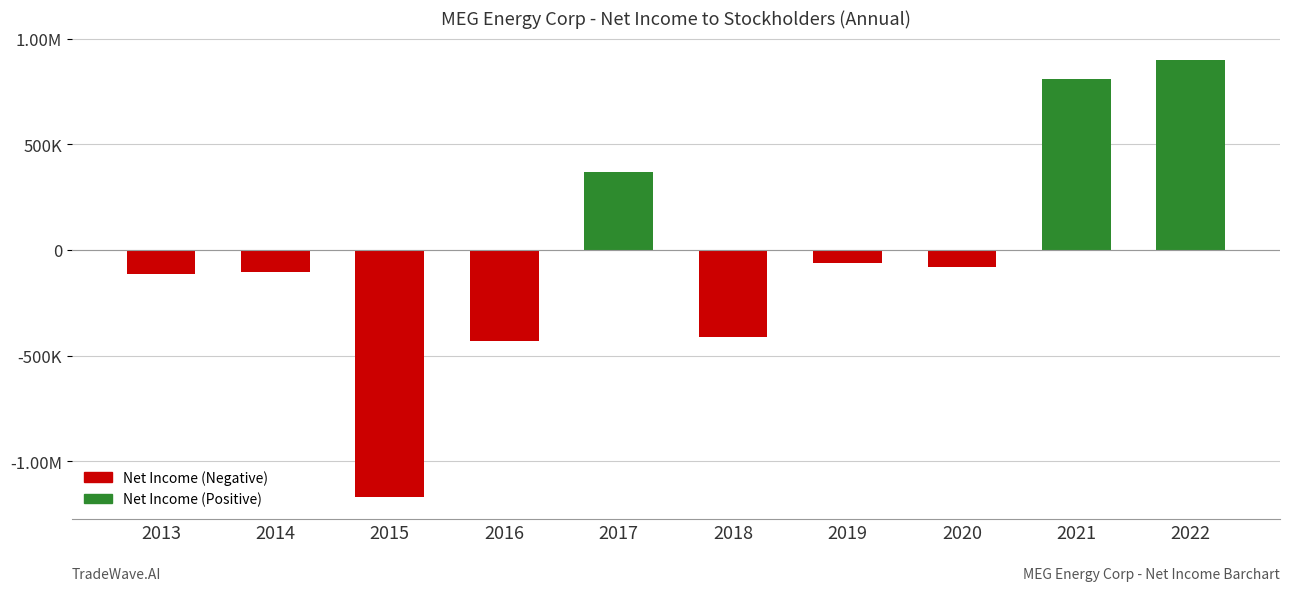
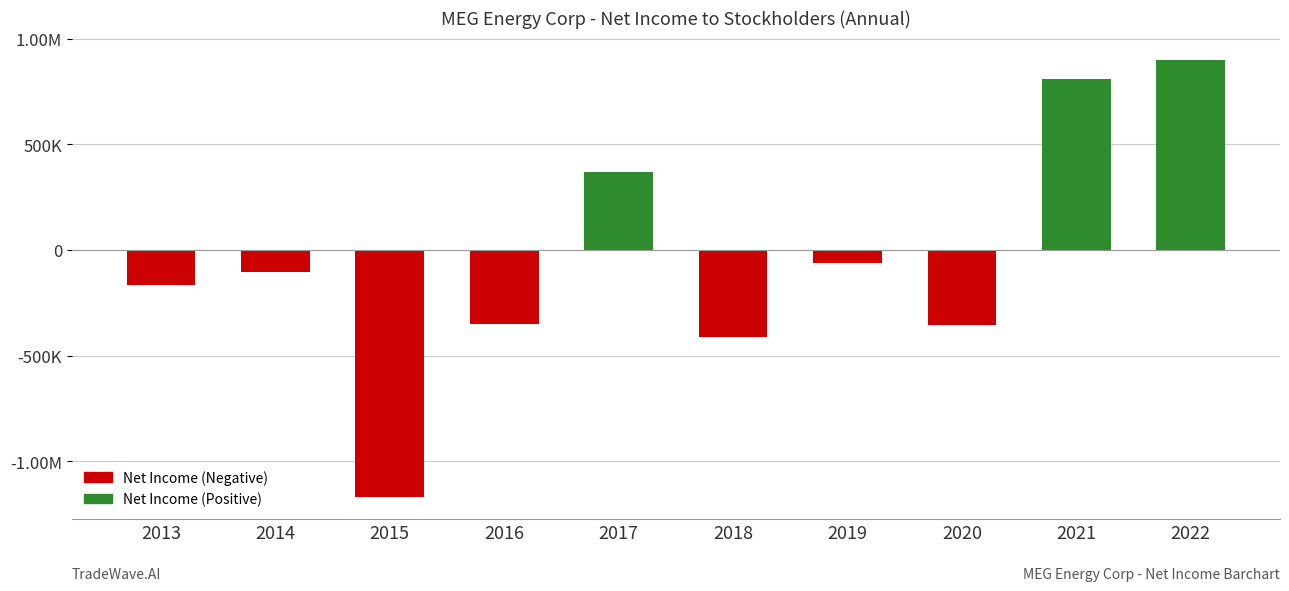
  {
-   "2013": -110000,
+   "2013": -170000,
    "2014": -110000,
    "2015": -1170000,
-   "2016": -430000,
+   "2016": -350000,
    "2017": 370000,
    "2018": -410000,
    "2019": -60000,
-   "2020": -80000,
+   "2020": -360000,
    "2021": 810000,
    "2022": 900000
  }
